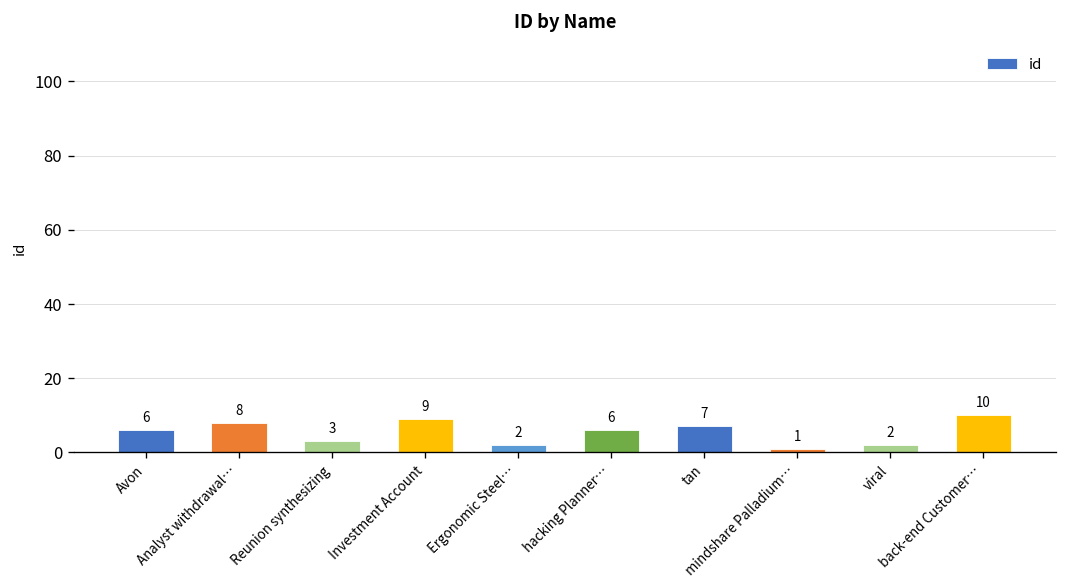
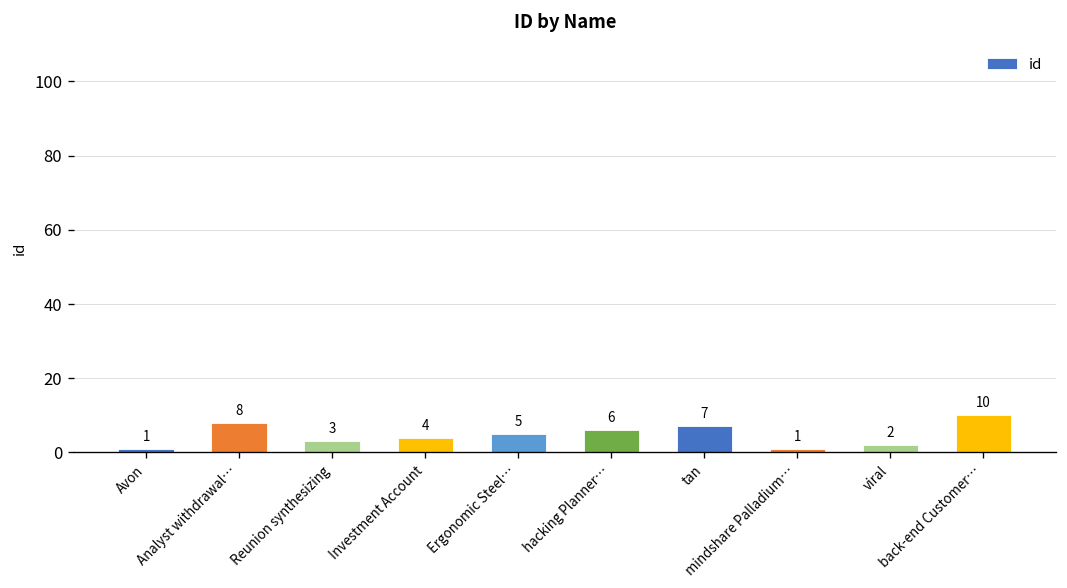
  {
-   "Avon": 6,
+   "Avon": 1,
    "Analyst withdrawal…": 8,
    "Reunion synthesizing": 3,
-   "Investment Account": 9,
-   "Ergonomic Steel…": 2,
+   "Investment Account": 4,
+   "Ergonomic Steel…": 5,
    "hacking Planner…": 6,
    "tan": 7,
    "mindshare Palladium…": 1,
    "viral": 2,
    "back-end Customer…": 10
  }
